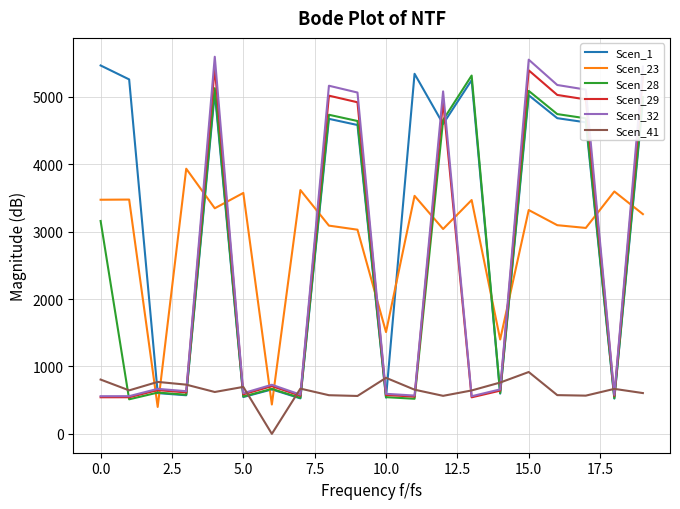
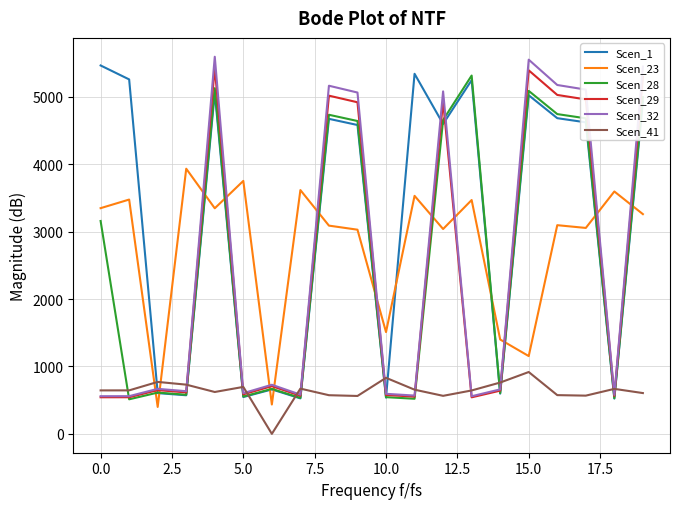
  {
    "Scen_1": {
      "0.0": 5500,
      "15.0": 5000
    },
    "Scen_23": {
-     "0.0": 3500,
-     "5.0": 3600,
+     "0.0": 3300,
+     "5.0": 3800,
      "10.0": 1500,
-     "15.0": 3300
+     "15.0": 1200
    },
    "Scen_28": {
      "0.0": 3200,
      "15.0": 5100
    },
    "Scen_29": {
      "15.0": 5400
    },
    "Scen_32": {
      "15.0": 5600
    },
    "Scen_41": {
-     "0.0": 800,
+     "0.0": 600,
      "5.0": 700,
      "10.0": 800,
      "15.0": 900
    }
  }
